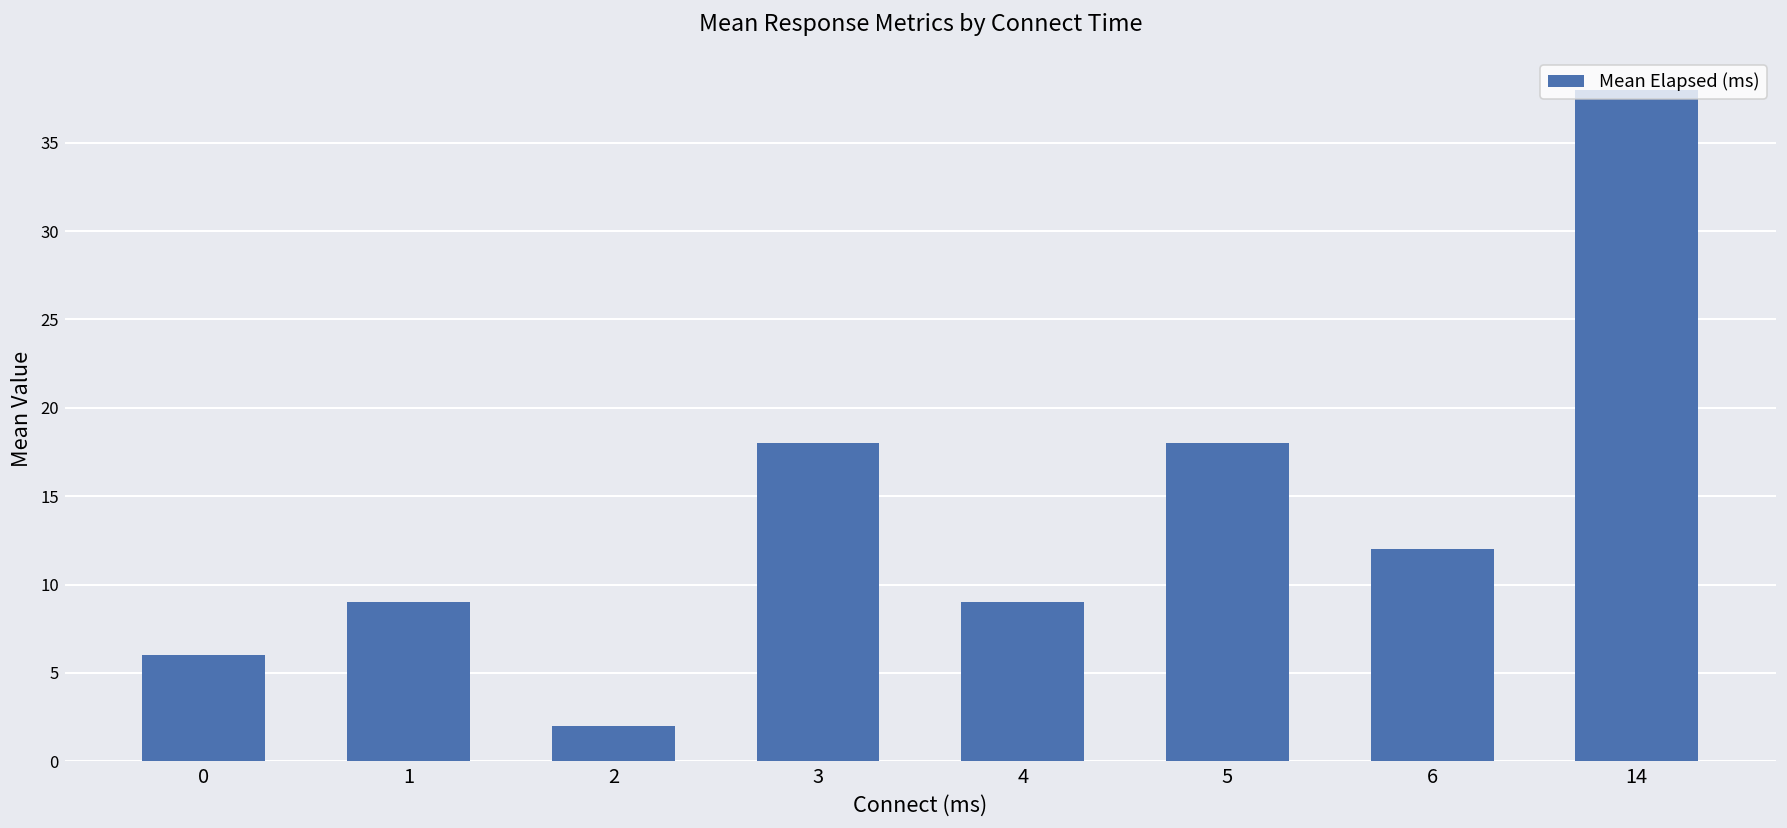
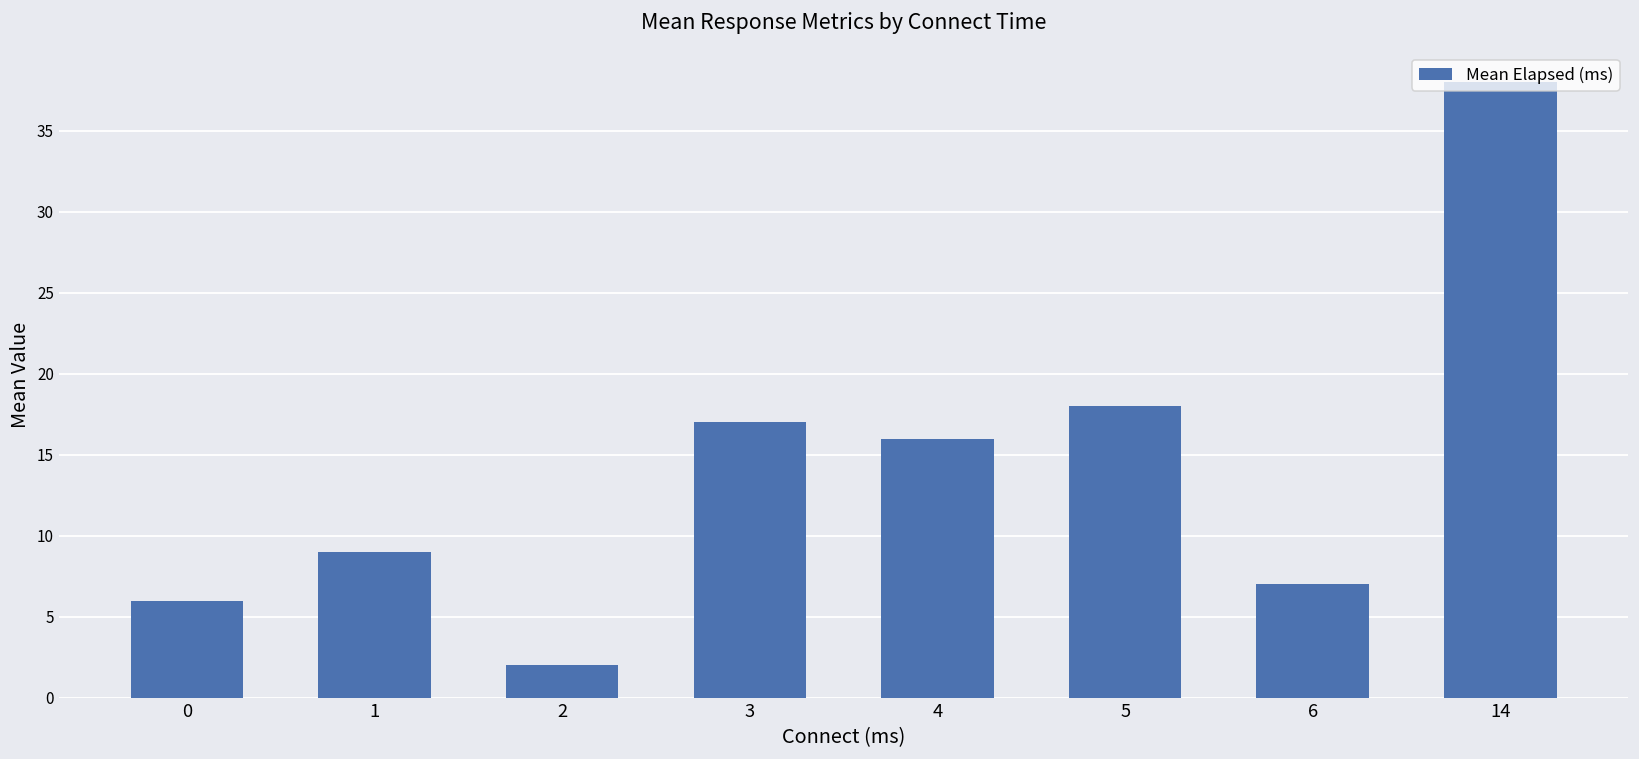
  {
    "0": 6,
    "1": 9,
    "2": 2,
-   "3": 18,
-   "4": 9,
+   "3": 17,
+   "4": 16,
    "5": 18,
-   "6": 12
+   "6": 7
  }
